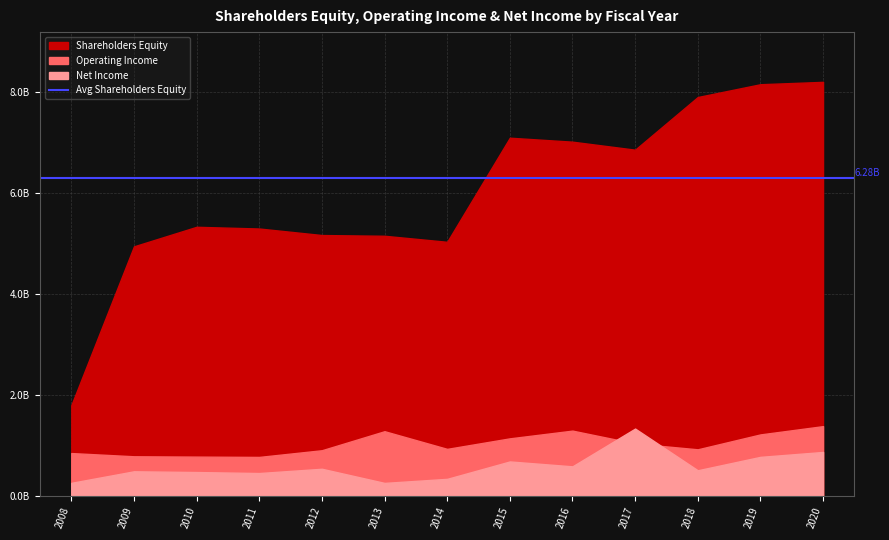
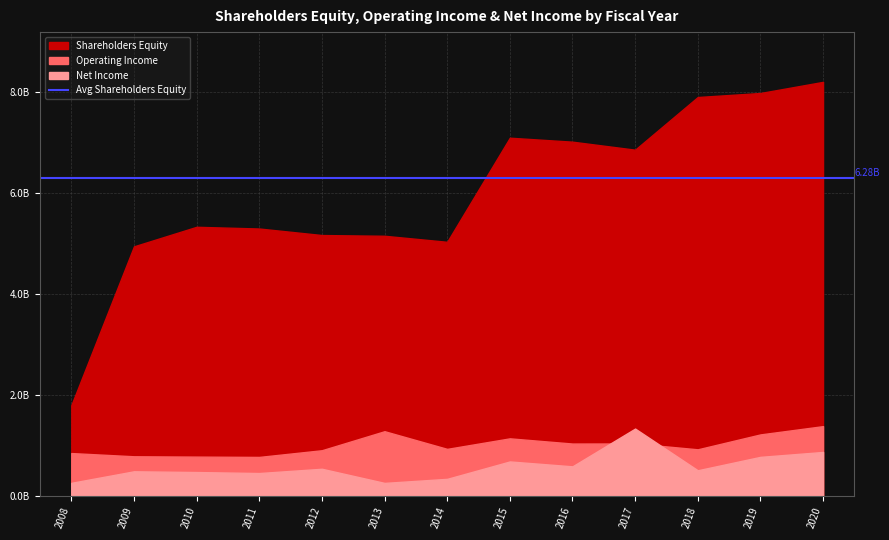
  {
    "Shareholders Equity": {
      "2008": 1800000000,
      "2009": 4900000000,
      "2010": 5300000000,
      "2011": 5300000000,
      "2012": 5200000000,
      "2013": 5100000000,
      "2014": 5000000000,
      "2015": 7100000000,
      "2016": 7000000000,
      "2017": 6900000000,
      "2018": 7900000000,
-     "2019": 8100000000,
+     "2019": 8000000000,
      "2020": 8200000000
    },
    "Operating Income": {
      "2008": 900000000,
      "2009": 800000000,
      "2010": 800000000,
      "2011": 800000000,
      "2012": 900000000,
      "2013": 1300000000,
      "2014": 900000000,
      "2015": 1100000000,
-     "2016": 1300000000,
+     "2016": 1000000000,
      "2018": 900000000,
      "2019": 1200000000,
      "2020": 1400000000
    },
    "Net Income": {
      "2008": 300000000,
      "2009": 500000000,
      "2010": 500000000,
      "2011": 500000000,
      "2012": 500000000,
      "2013": 300000000,
      "2014": 300000000,
      "2015": 700000000,
      "2016": 600000000,
      "2017": 1300000000,
      "2018": 500000000,
      "2019": 800000000,
      "2020": 900000000
    }
  }
